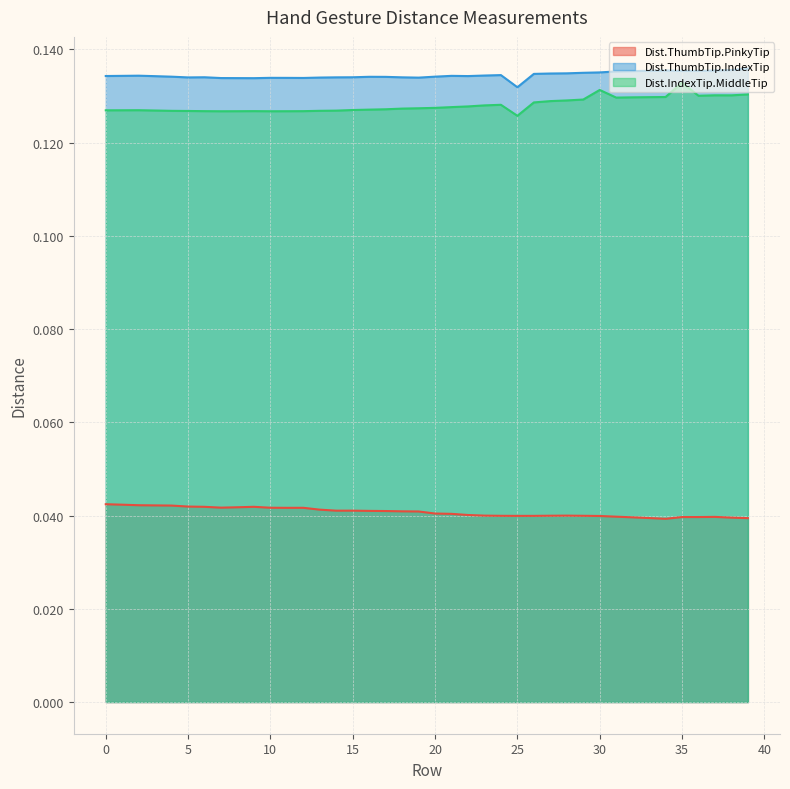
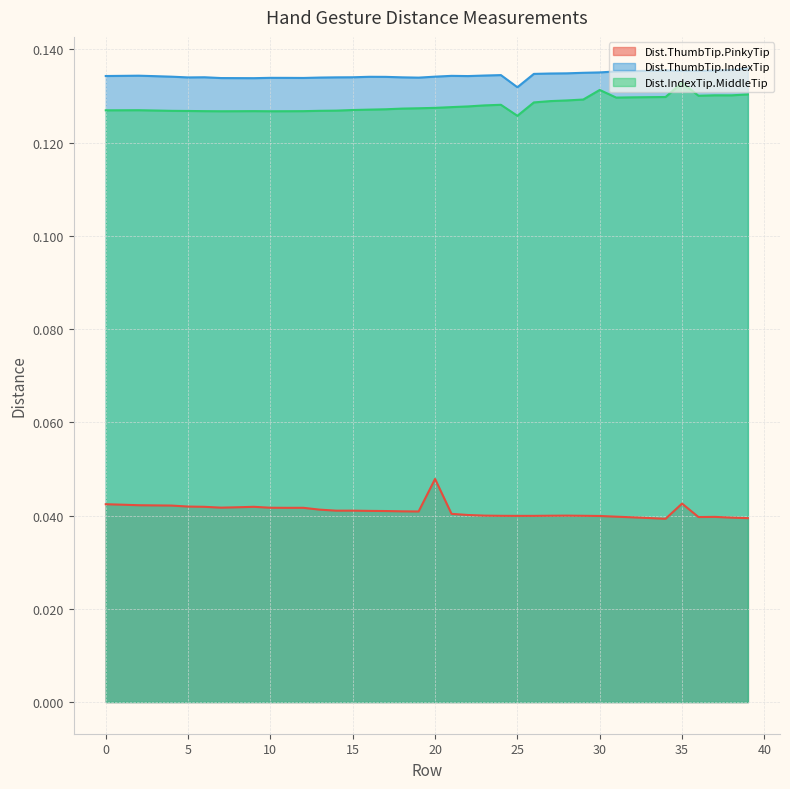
  {
    "Dist.ThumbTip.PinkyTip": {
      "0": 0.042,
      "5": 0.042,
      "10": 0.042,
      "15": 0.041,
-     "20": 0.040,
+     "20": 0.048,
      "25": 0.040,
      "30": 0.040,
-     "35": 0.040
+     "35": 0.043
    },
    "Dist.ThumbTip.IndexTip": {
      "0": 0.134,
      "5": 0.134,
      "10": 0.134,
      "15": 0.134,
      "20": 0.134,
      "25": 0.132,
      "30": 0.135
    },
    "Dist.IndexTip.MiddleTip": {
      "0": 0.127,
      "5": 0.127,
      "10": 0.127,
      "15": 0.127,
      "20": 0.127,
      "25": 0.126,
      "30": 0.131
    }
  }
